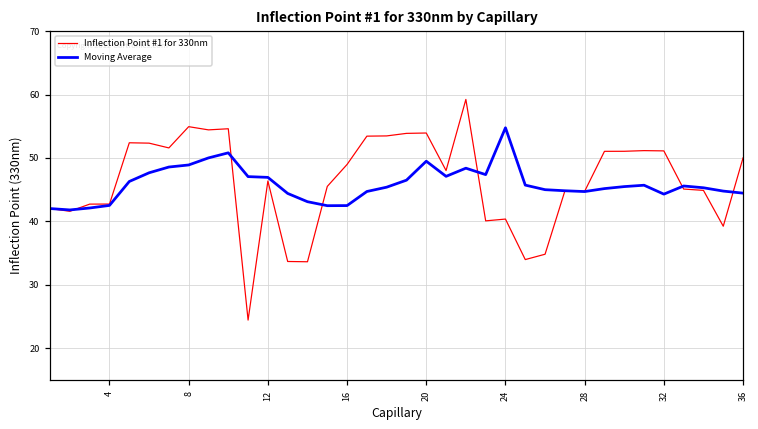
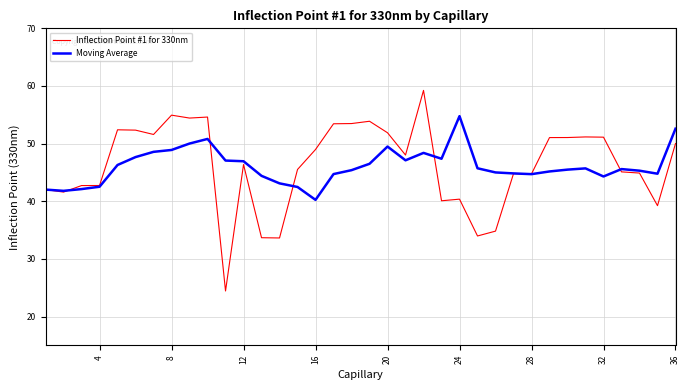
  {
    "Inflection Point #1 for 330nm": {
      "8": 55,
      "12": 46,
      "16": 49,
-     "20": 54,
+     "20": 52,
      "24": 40,
      "32": 51,
      "36": 50
    },
    "Moving Average": {
      "8": 49,
      "12": 47,
-     "16": 42,
+     "16": 40,
      "20": 49,
      "24": 55,
      "32": 44,
-     "36": 44
+     "36": 53
    }
  }
